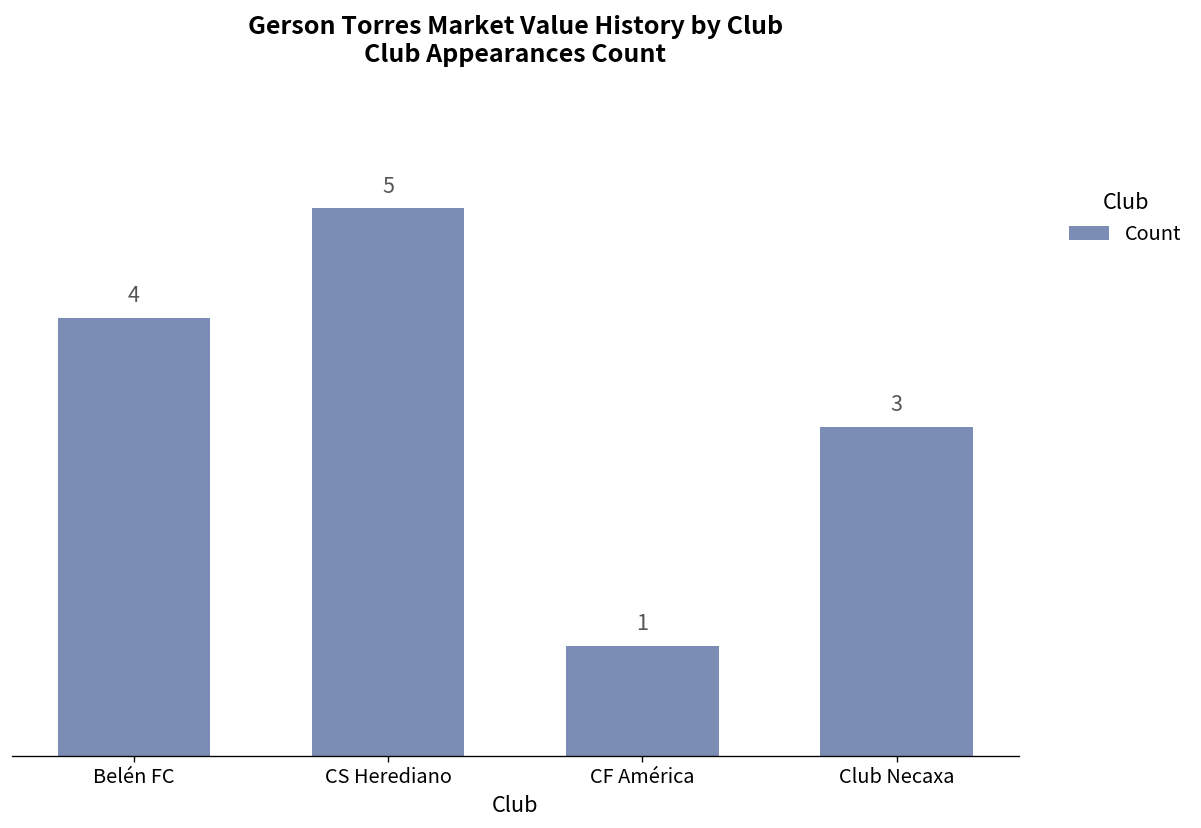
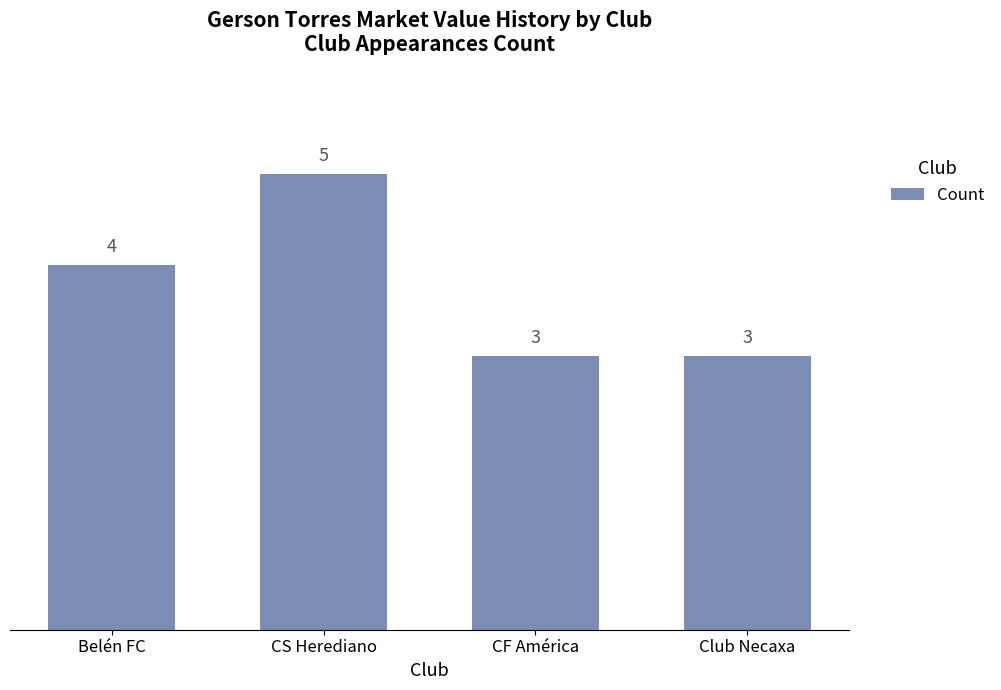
  {
    "Belén FC": 4,
    "CS Herediano": 5,
-   "CF América": 1,
+   "CF América": 3,
    "Club Necaxa": 3
  }
